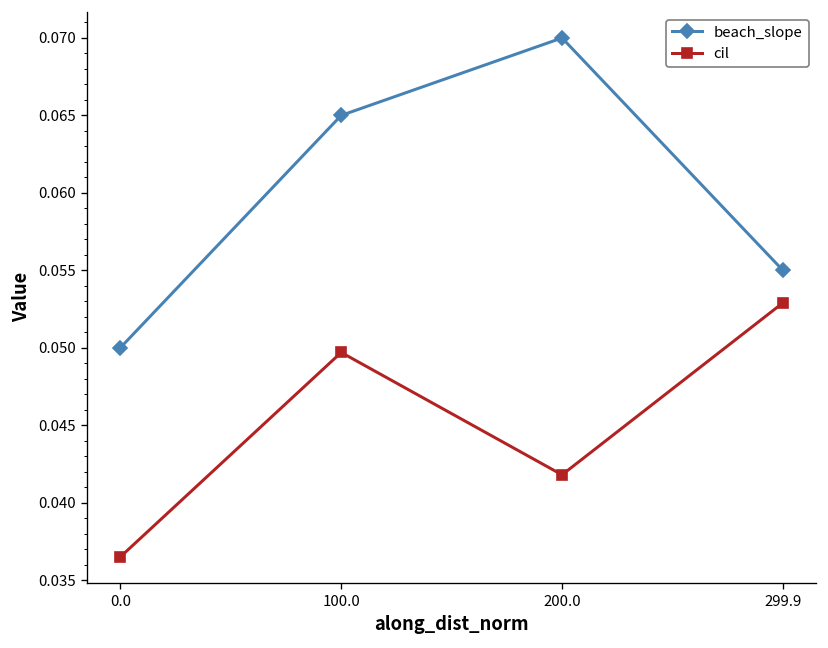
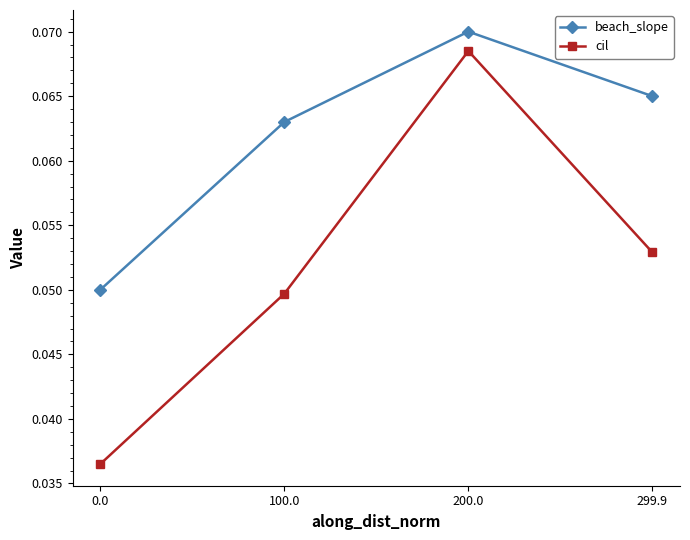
  {
    "beach_slope": {
      "0.0": 0.050,
-     "100.0": 0.065,
+     "100.0": 0.063,
      "200.0": 0.070,
-     "299.9": 0.055
+     "299.9": 0.065
    },
    "cil": {
      "0.0": 0.0365,
      "100.0": 0.0497,
-     "200.0": 0.0418,
+     "200.0": 0.0685,
      "299.9": 0.0529
    }
  }
